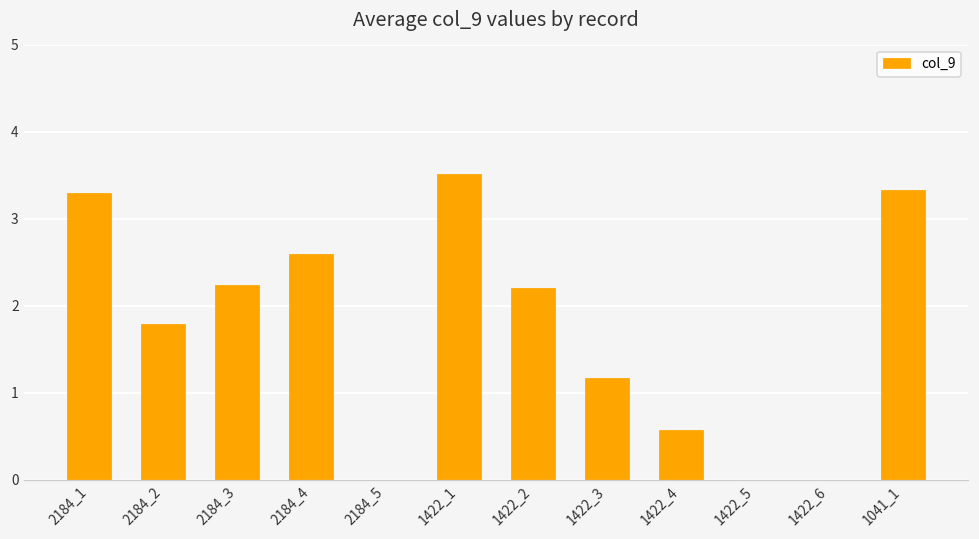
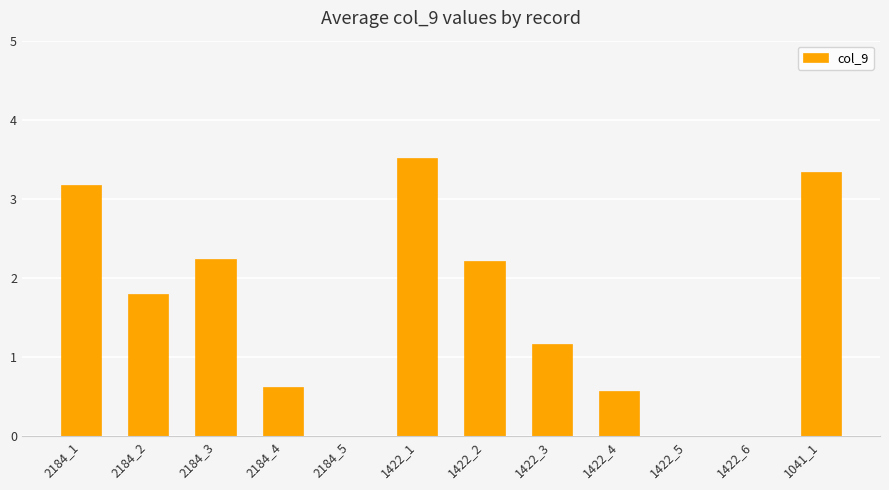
  {
-   "2184_1": 3.3,
+   "2184_1": 3.2,
    "2184_2": 1.8,
    "2184_3": 2.2,
-   "2184_4": 2.6,
+   "2184_4": 0.6,
    "1422_1": 3.5,
    "1422_2": 2.2,
    "1422_3": 1.2,
    "1422_4": 0.6,
    "1041_1": 3.3
  }
